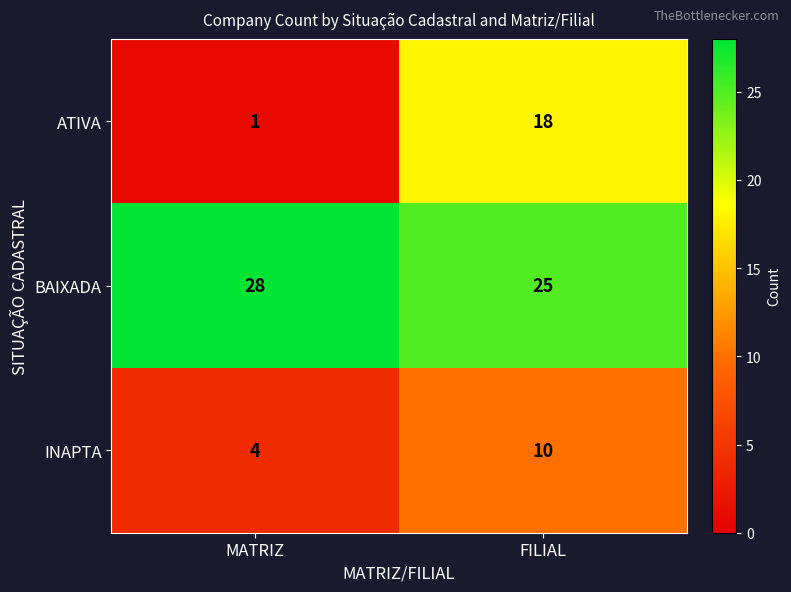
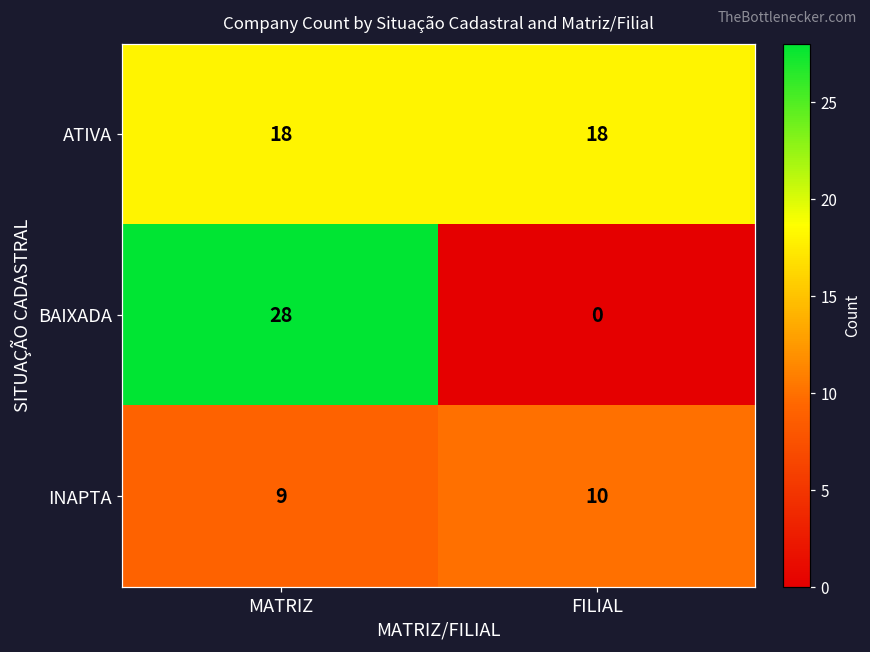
  {
    "ATIVA": {
-     "MATRIZ": 1,
+     "MATRIZ": 18,
      "FILIAL": 18
    },
    "BAIXADA": {
      "MATRIZ": 28,
-     "FILIAL": 25
+     "FILIAL": 0
    },
    "INAPTA": {
-     "MATRIZ": 4,
+     "MATRIZ": 9,
      "FILIAL": 10
    }
  }
